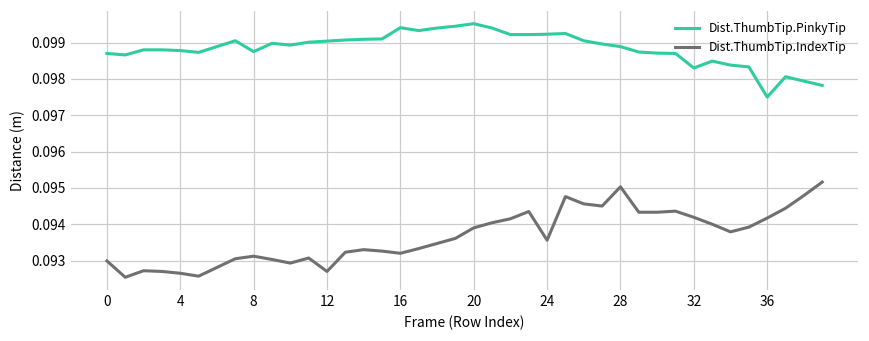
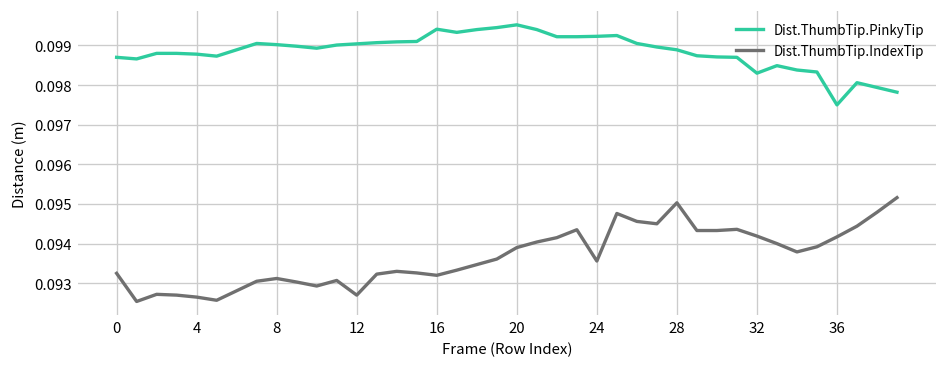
  {
    "Dist.ThumbTip.PinkyTip": {
      "0": 0.0987,
      "4": 0.0988,
-     "8": 0.0988,
+     "8": 0.0990,
      "12": 0.0990,
      "16": 0.0994,
      "20": 0.0995,
      "24": 0.0992,
      "28": 0.0989,
      "32": 0.0983,
      "36": 0.0975
    },
    "Dist.ThumbTip.IndexTip": {
-     "0": 0.0930,
+     "0": 0.0933,
      "4": 0.0927,
      "8": 0.0931,
      "12": 0.0927,
      "16": 0.0932,
      "20": 0.0939,
      "24": 0.0936,
      "28": 0.0950,
      "32": 0.0942,
      "36": 0.0942
    }
  }
